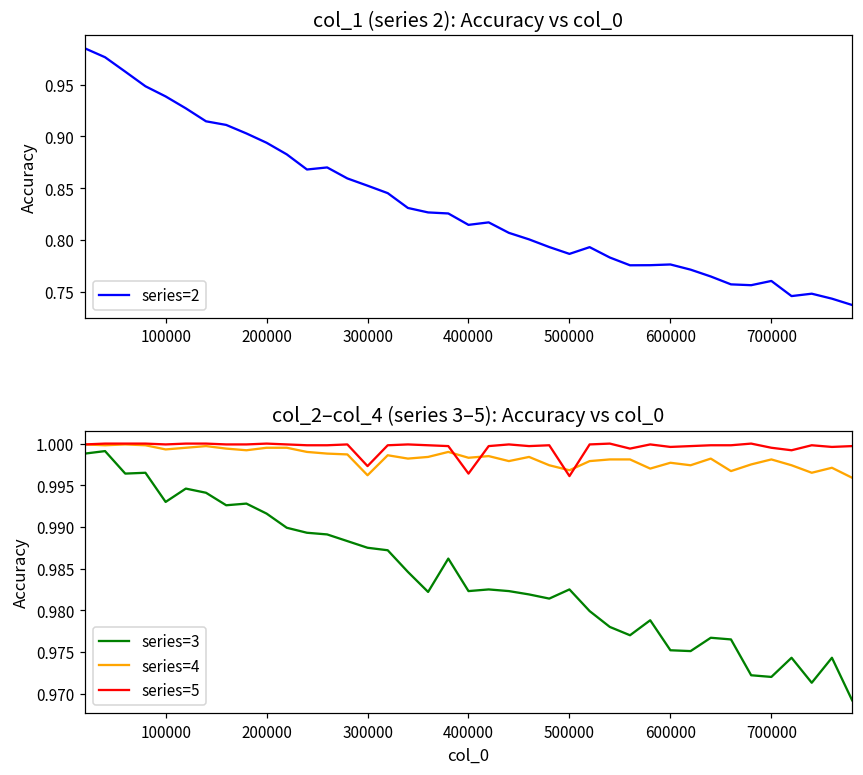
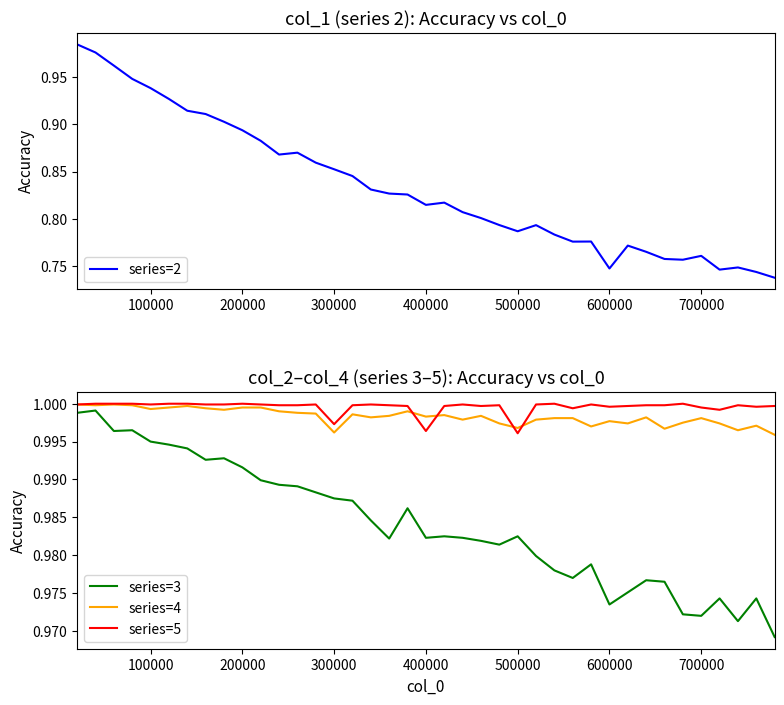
  {
    "col_1 (series 2): Accuracy vs col_0": {
      "100000": 0.94,
      "200000": 0.89,
      "300000": 0.85,
      "400000": 0.81,
      "500000": 0.79,
-     "600000": 0.78,
+     "600000": 0.75,
      "700000": 0.76
    },
    "col_2–col_4 (series 3–5): Accuracy vs col_0": {
      "series=3": {
-       "100000": 0.993,
+       "100000": 0.995,
        "200000": 0.992,
        "300000": 0.988,
        "400000": 0.982,
        "500000": 0.983,
-       "600000": 0.975,
+       "600000": 0.974,
        "700000": 0.972
      },
      "series=4": {
        "100000": 0.999,
        "200000": 1.000,
        "300000": 0.996,
        "400000": 0.998,
        "500000": 0.997,
        "600000": 0.998,
        "700000": 0.998
      },
      "series=5": {
        "100000": 1.000,
        "200000": 1.000,
        "300000": 0.997,
        "400000": 0.996,
        "500000": 0.996,
        "600000": 1.000,
        "700000": 1.000
      }
    }
  }
